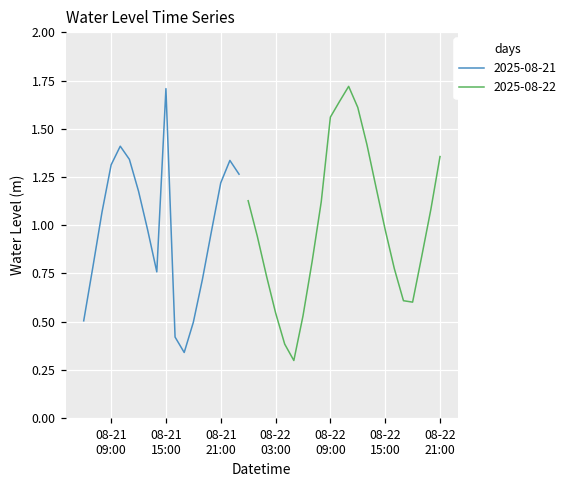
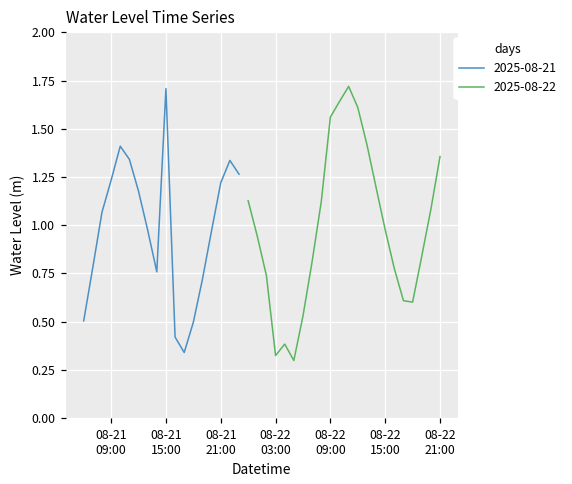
  {
    "2025-08-21": {
-     "08-21 09:00": 1.31,
+     "08-21 09:00": 1.23,
      "08-21 15:00": 1.71,
      "08-21 21:00": 1.22
    },
    "2025-08-22": {
-     "08-22 03:00": 0.55,
+     "08-22 03:00": 0.32,
      "08-22 09:00": 1.56,
      "08-22 15:00": 0.98,
      "08-22 21:00": 1.36
    }
  }
